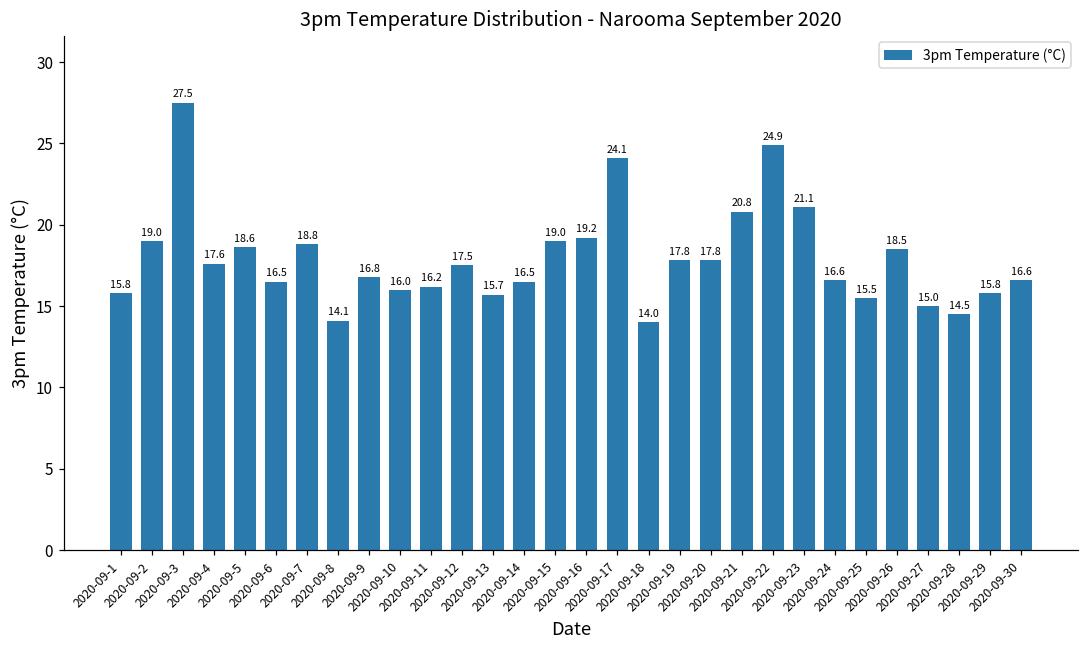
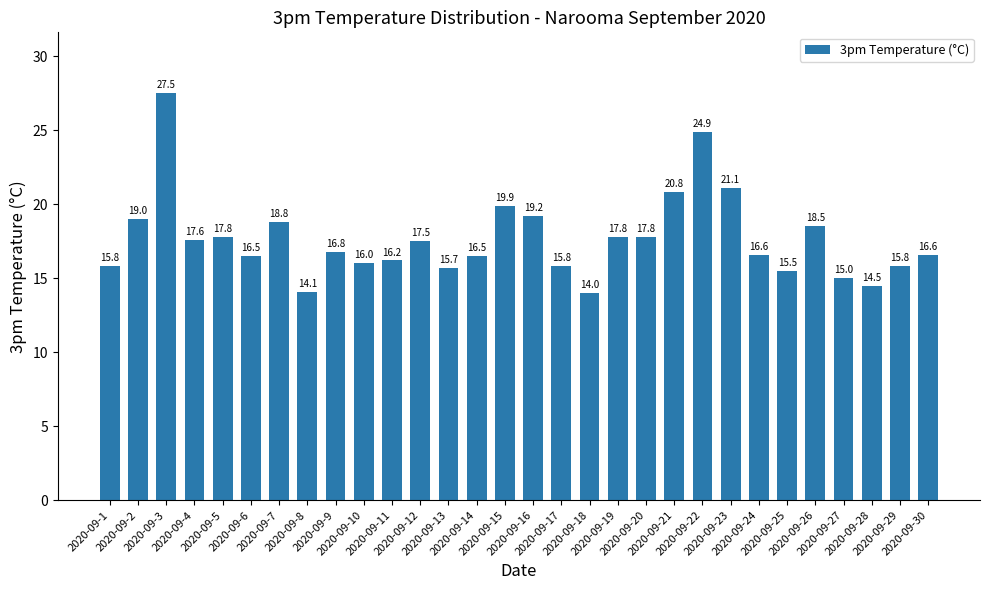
  {
    "2020-09-1": 15.8,
    "2020-09-2": 19.0,
    "2020-09-3": 27.5,
    "2020-09-4": 17.6,
-   "2020-09-5": 18.6,
+   "2020-09-5": 17.8,
    "2020-09-6": 16.5,
    "2020-09-7": 18.8,
    "2020-09-8": 14.1,
    "2020-09-9": 16.8,
    "2020-09-10": 16.0,
    "2020-09-11": 16.2,
    "2020-09-12": 17.5,
    "2020-09-13": 15.7,
    "2020-09-14": 16.5,
-   "2020-09-15": 19.0,
+   "2020-09-15": 19.9,
    "2020-09-16": 19.2,
-   "2020-09-17": 24.1,
+   "2020-09-17": 15.8,
    "2020-09-18": 14.0,
    "2020-09-19": 17.8,
    "2020-09-20": 17.8,
    "2020-09-21": 20.8,
    "2020-09-22": 24.9,
    "2020-09-23": 21.1,
    "2020-09-24": 16.6,
    "2020-09-25": 15.5,
    "2020-09-26": 18.5,
    "2020-09-27": 15.0,
    "2020-09-28": 14.5,
    "2020-09-29": 15.8,
    "2020-09-30": 16.6
  }
